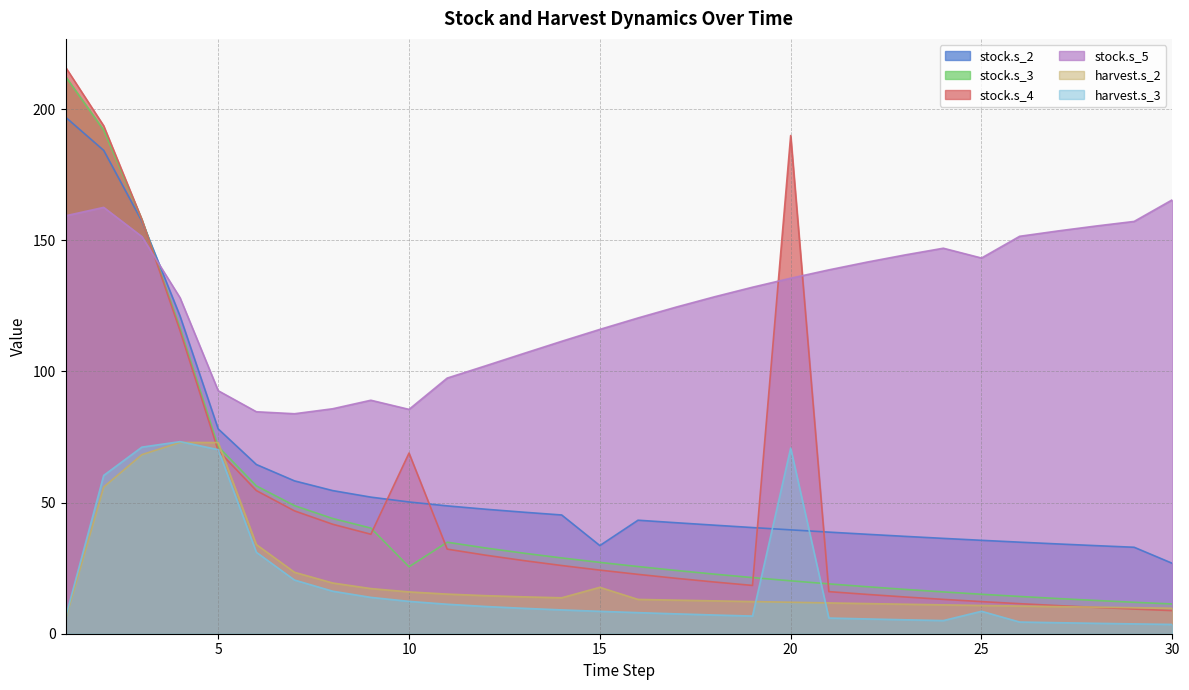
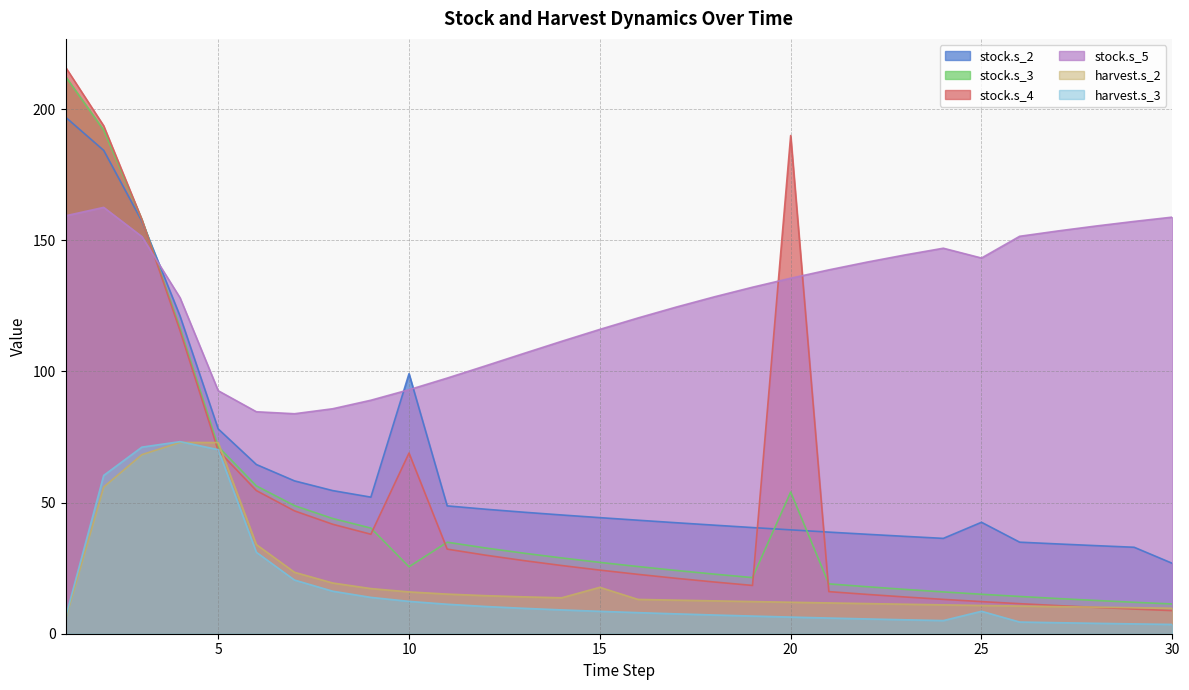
  {
    "stock.s_2": {
      "5": 78,
-     "10": 50,
-     "15": 34,
+     "10": 99,
+     "15": 44,
      "20": 40,
-     "25": 36,
+     "25": 42,
      "30": 27
    },
    "stock.s_3": {
      "5": 71,
      "10": 26,
      "15": 27,
-     "20": 20,
+     "20": 54,
      "25": 15,
      "30": 11
    },
    "stock.s_4": {
      "10": 69,
      "15": 24,
      "20": 190,
      "25": 12
    },
    "stock.s_5": {
      "5": 93,
-     "10": 86,
+     "10": 93,
      "15": 116,
      "20": 136,
      "25": 143,
-     "30": 165
+     "30": 159
    },
    "harvest.s_2": {
      "5": 73,
      "10": 16,
      "15": 18,
      "20": 12,
      "25": 11
    },
    "harvest.s_3": {
      "10": 12,
      "15": 9,
-     "20": 71,
+     "20": 6,
      "25": 9,
      "30": 4
    }
  }
